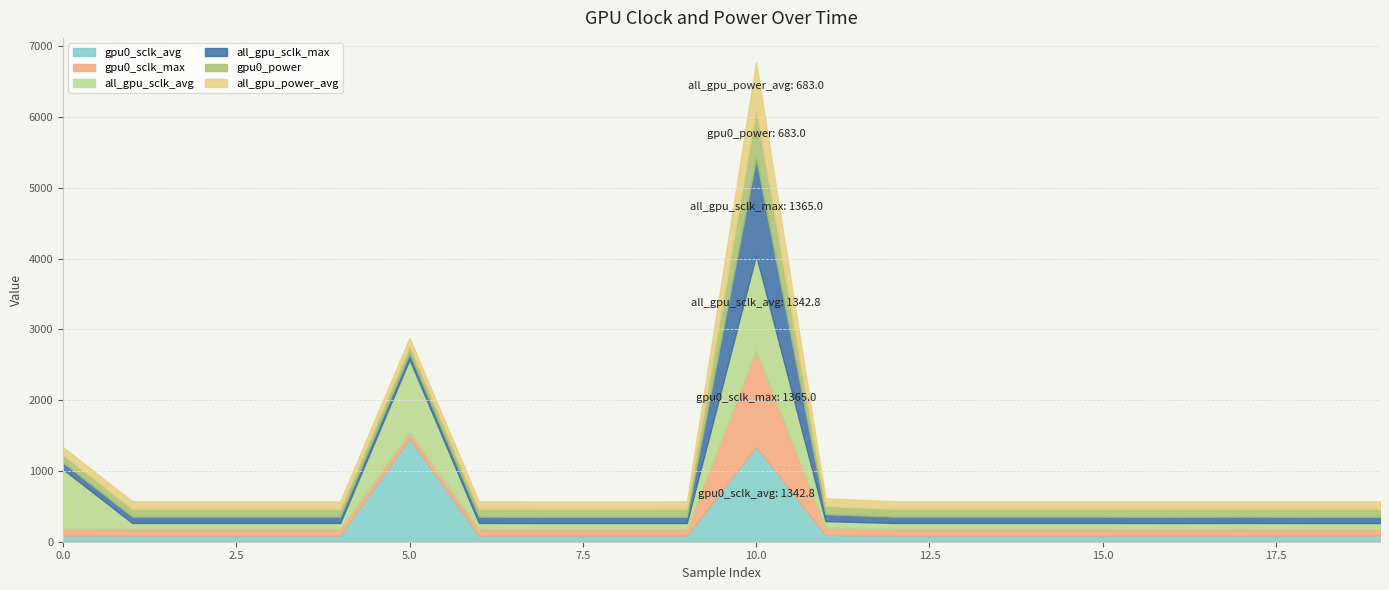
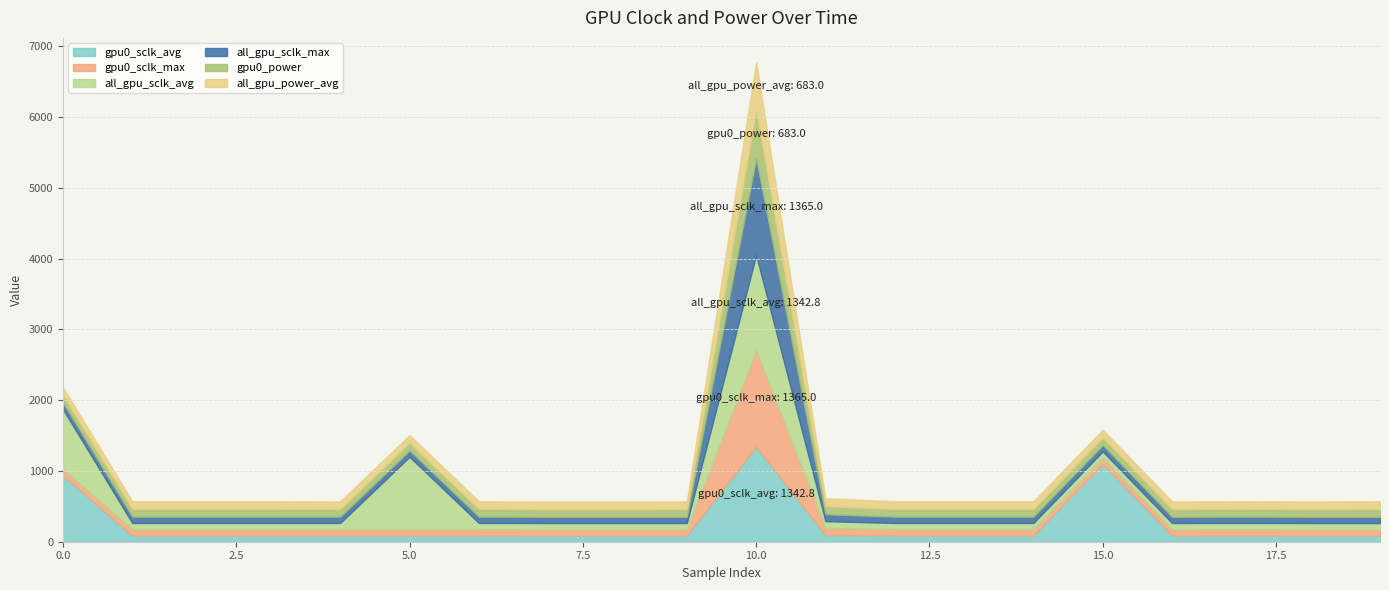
  {
    "gpu0_sclk_avg": {
-     "0.0": 100,
-     "5.0": 1500,
+     "0.0": 900,
+     "5.0": 100,
      "10.0": 1300,
-     "15.0": 100
+     "15.0": 1100
    },
    "all_gpu_sclk_max": {
      "0.0": 100,
      "5.0": 100,
      "15.0": 100
    }
  }
